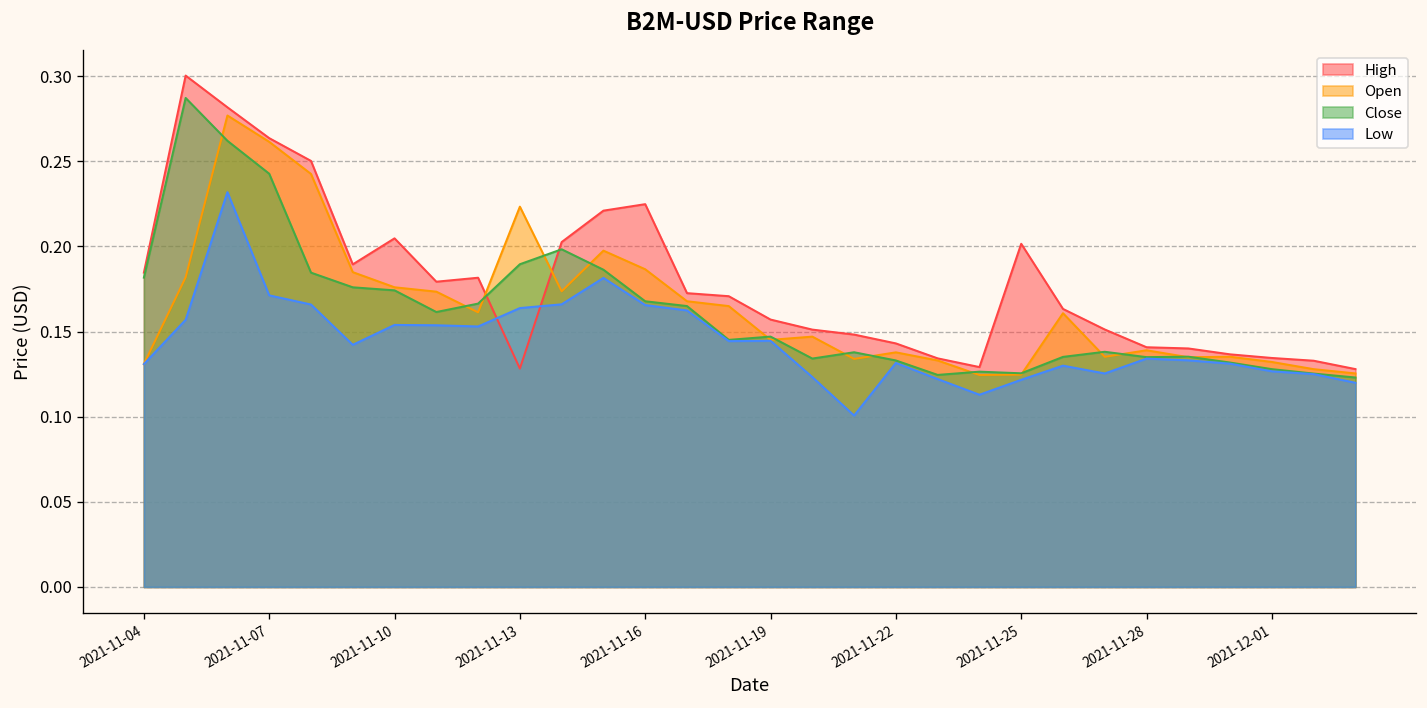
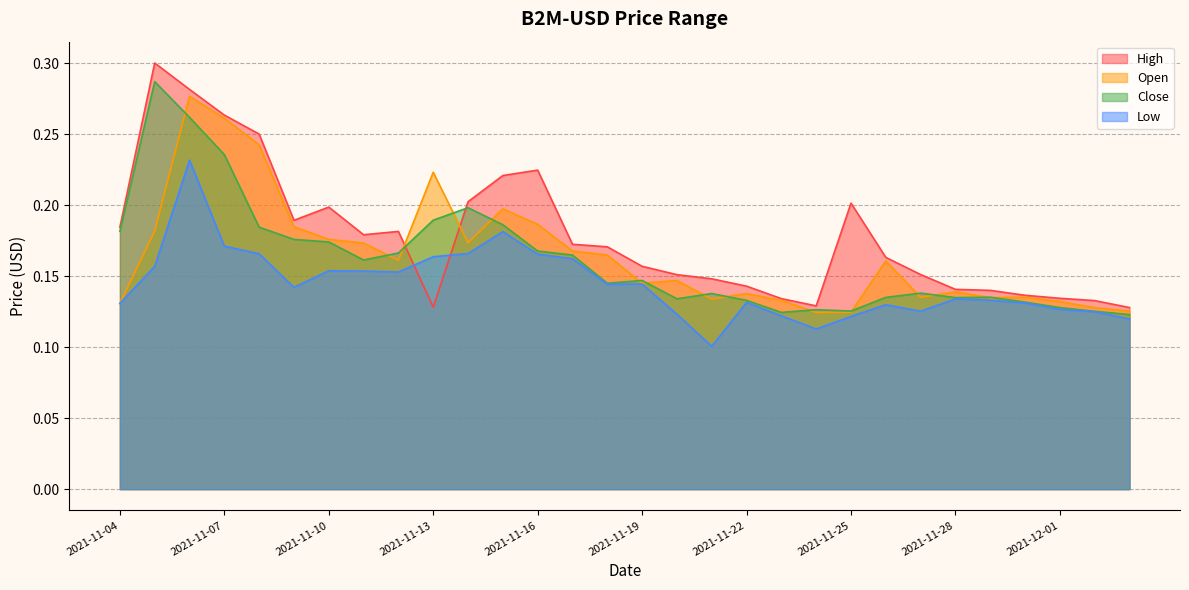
  {
    "High": {
      "2021-11-04": 0.185,
      "2021-11-07": 0.264,
-     "2021-11-10": 0.205,
+     "2021-11-10": 0.199,
      "2021-11-13": 0.128,
      "2021-11-16": 0.225,
      "2021-11-19": 0.157,
      "2021-11-22": 0.143,
      "2021-11-25": 0.202,
      "2021-12-01": 0.134
    },
    "Open": {
      "2021-11-07": 0.261,
      "2021-11-13": 0.223,
      "2021-11-16": 0.187,
      "2021-11-22": 0.138,
      "2021-12-01": 0.132
    },
    "Close": {
      "2021-11-04": 0.182,
-     "2021-11-07": 0.243,
+     "2021-11-07": 0.236,
      "2021-11-13": 0.190,
      "2021-11-16": 0.168,
      "2021-11-19": 0.147
    },
    "Low": {
      "2021-11-07": 0.171,
      "2021-11-10": 0.154,
      "2021-11-13": 0.164,
      "2021-11-16": 0.166,
      "2021-11-25": 0.122
    }
  }
